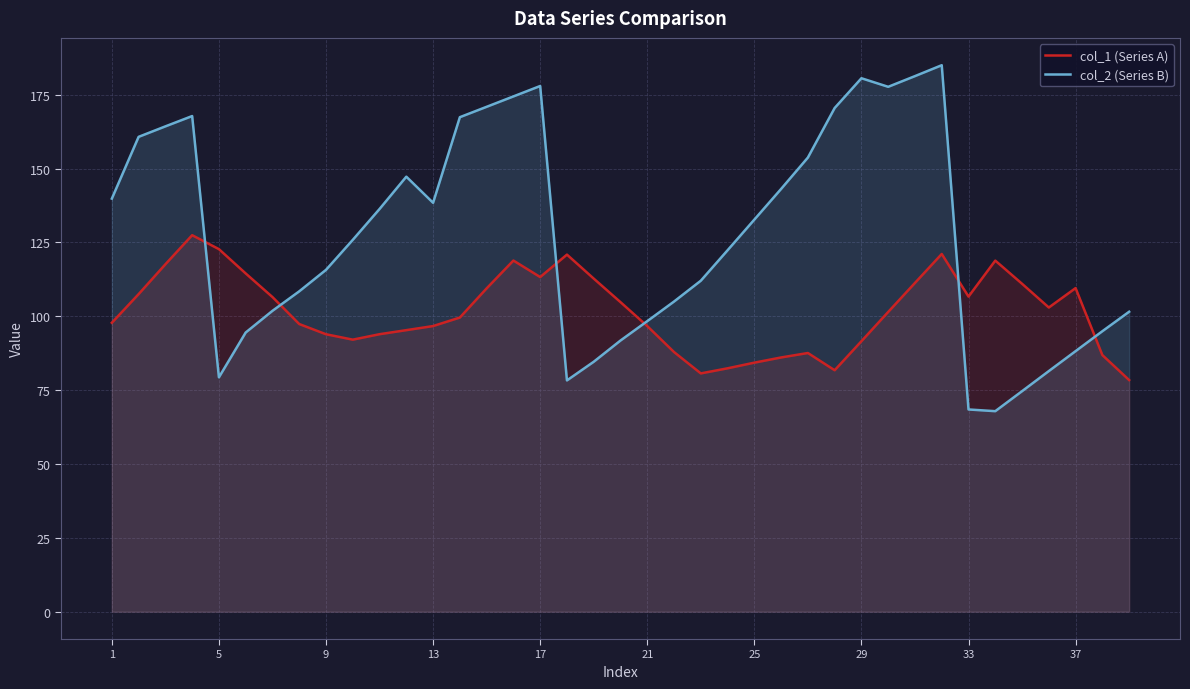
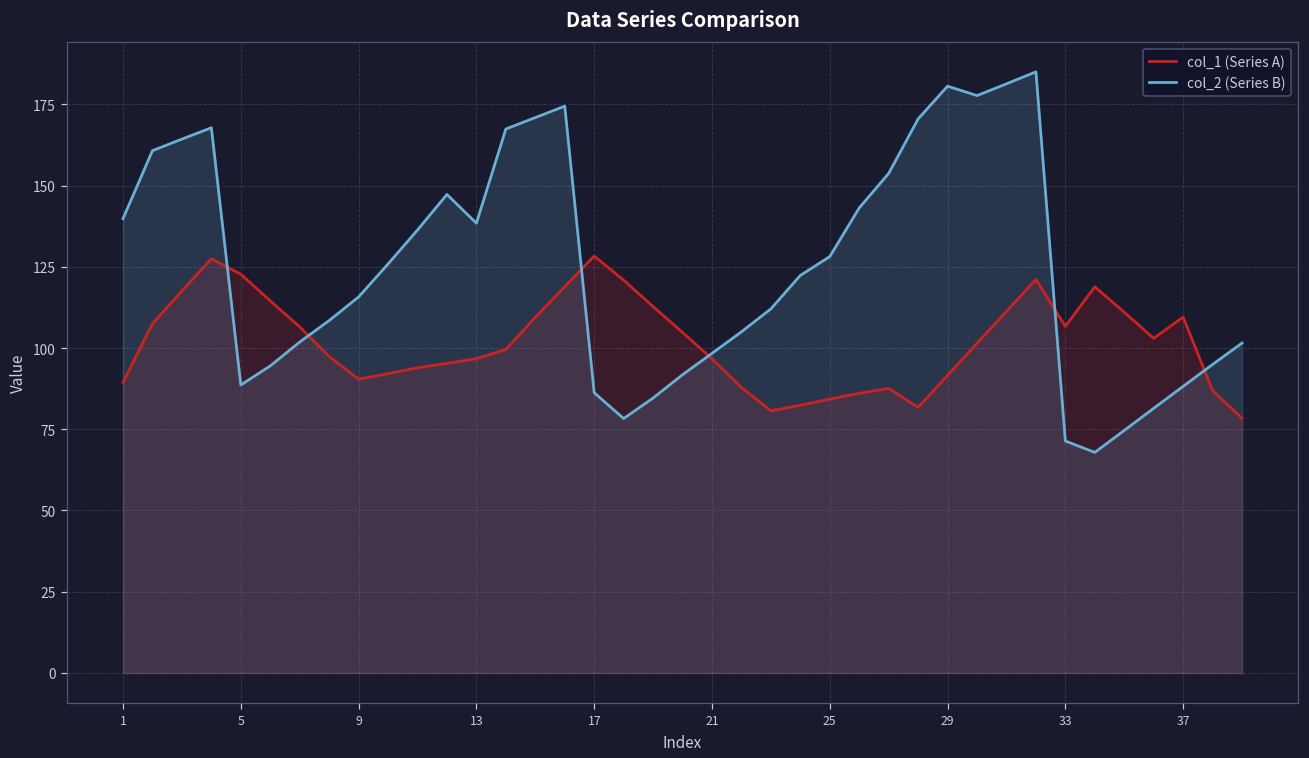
  {
    "col_1 (Series A)": {
-     "1": 98,
+     "1": 89,
      "5": 123,
-     "9": 94,
+     "9": 90,
      "13": 97,
-     "17": 113,
+     "17": 128,
      "21": 97,
      "25": 84,
      "29": 92,
      "33": 107,
      "37": 110
    },
    "col_2 (Series B)": {
      "1": 140,
-     "5": 79,
+     "5": 89,
      "9": 116,
      "13": 138,
-     "17": 178,
+     "17": 86,
      "21": 98,
-     "25": 133,
+     "25": 128,
      "29": 181,
-     "33": 68,
+     "33": 71,
      "37": 88
    }
  }
